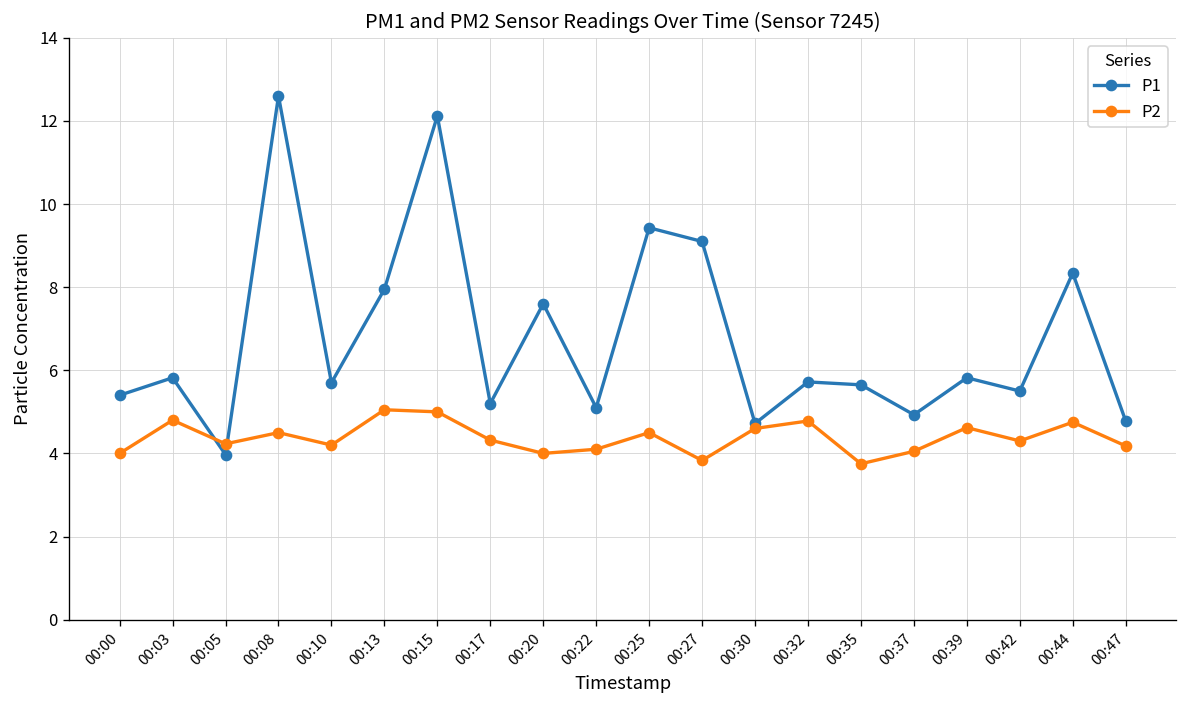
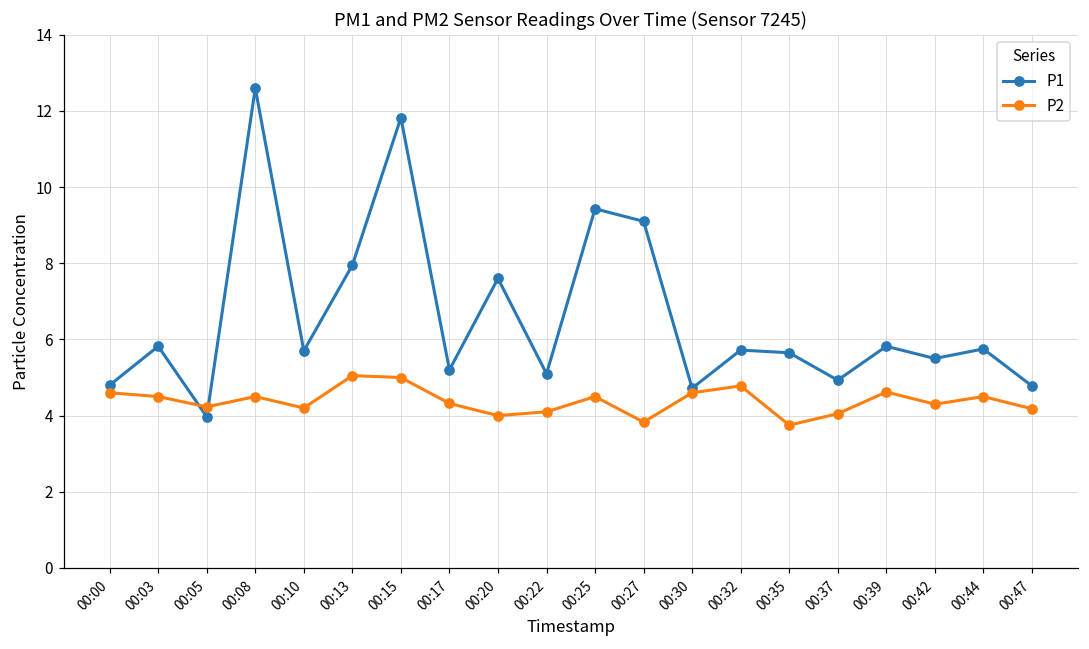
  {
    "P1": {
-     "00:00": 5.4,
+     "00:00": 4.8,
      "00:03": 5.8,
      "00:05": 4.0,
      "00:08": 12.6,
      "00:10": 5.7,
      "00:13": 8.0,
-     "00:15": 12.1,
+     "00:15": 11.8,
      "00:17": 5.2,
      "00:20": 7.6,
      "00:22": 5.1,
      "00:25": 9.4,
      "00:27": 9.1,
      "00:30": 4.7,
      "00:32": 5.7,
      "00:35": 5.7,
      "00:37": 4.9,
      "00:39": 5.8,
      "00:42": 5.5,
-     "00:44": 8.3,
+     "00:44": 5.8,
      "00:47": 4.8
    },
    "P2": {
-     "00:00": 4.0,
-     "00:03": 4.8,
+     "00:00": 4.6,
+     "00:03": 4.5,
      "00:05": 4.2,
      "00:08": 4.5,
      "00:10": 4.2,
      "00:13": 5.1,
      "00:15": 5.0,
      "00:17": 4.3,
      "00:20": 4.0,
      "00:22": 4.1,
      "00:25": 4.5,
      "00:27": 3.8,
      "00:30": 4.6,
      "00:32": 4.8,
      "00:35": 3.8,
      "00:37": 4.1,
      "00:39": 4.6,
      "00:42": 4.3,
-     "00:44": 4.8,
+     "00:44": 4.5,
      "00:47": 4.2
    }
  }
